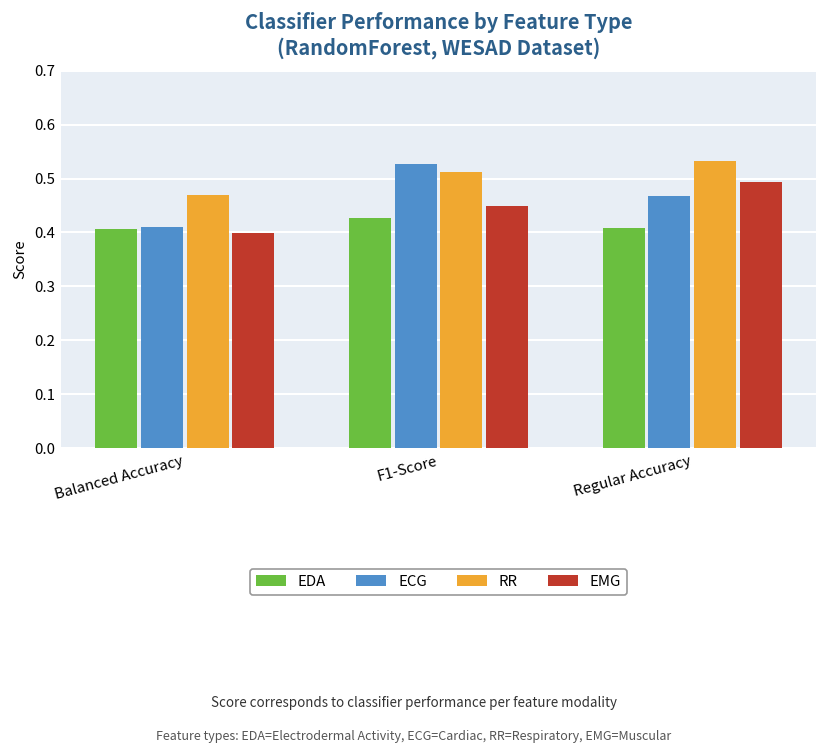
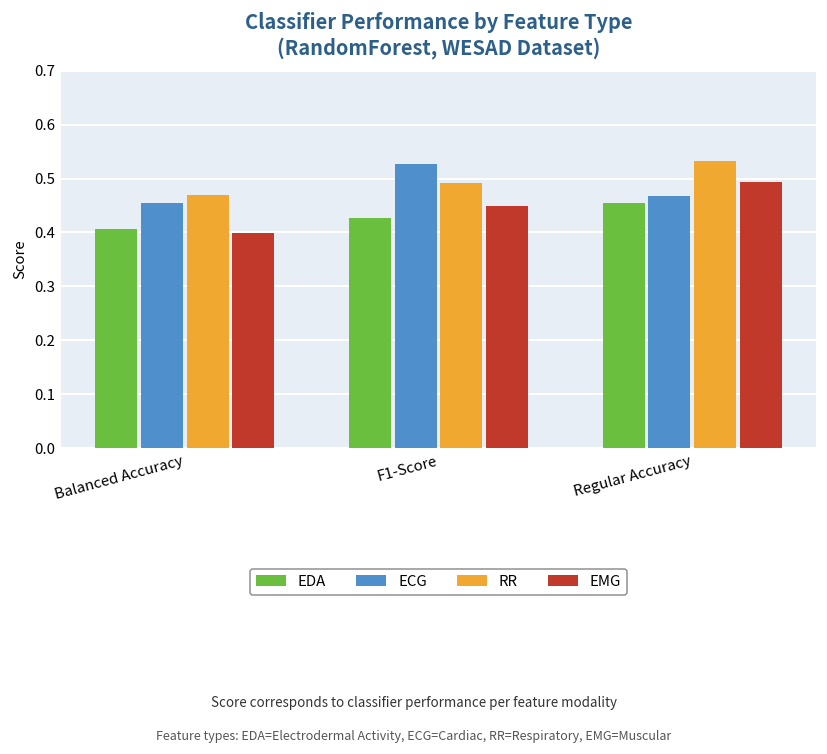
  {
    "EDA": {
      "Balanced Accuracy": 0.41,
      "F1-Score": 0.43,
-     "Regular Accuracy": 0.41
+     "Regular Accuracy": 0.46
    },
    "ECG": {
-     "Balanced Accuracy": 0.41,
+     "Balanced Accuracy": 0.45,
      "F1-Score": 0.53,
      "Regular Accuracy": 0.47
    },
    "RR": {
      "Balanced Accuracy": 0.47,
-     "F1-Score": 0.51,
+     "F1-Score": 0.49,
      "Regular Accuracy": 0.53
    },
    "EMG": {
      "Balanced Accuracy": 0.40,
      "F1-Score": 0.45,
      "Regular Accuracy": 0.49
    }
  }
